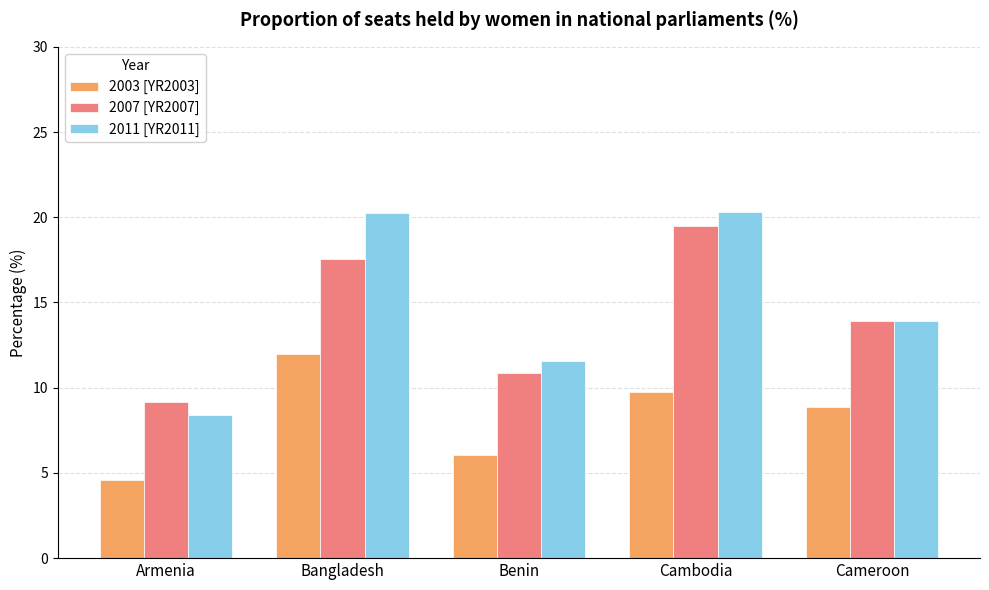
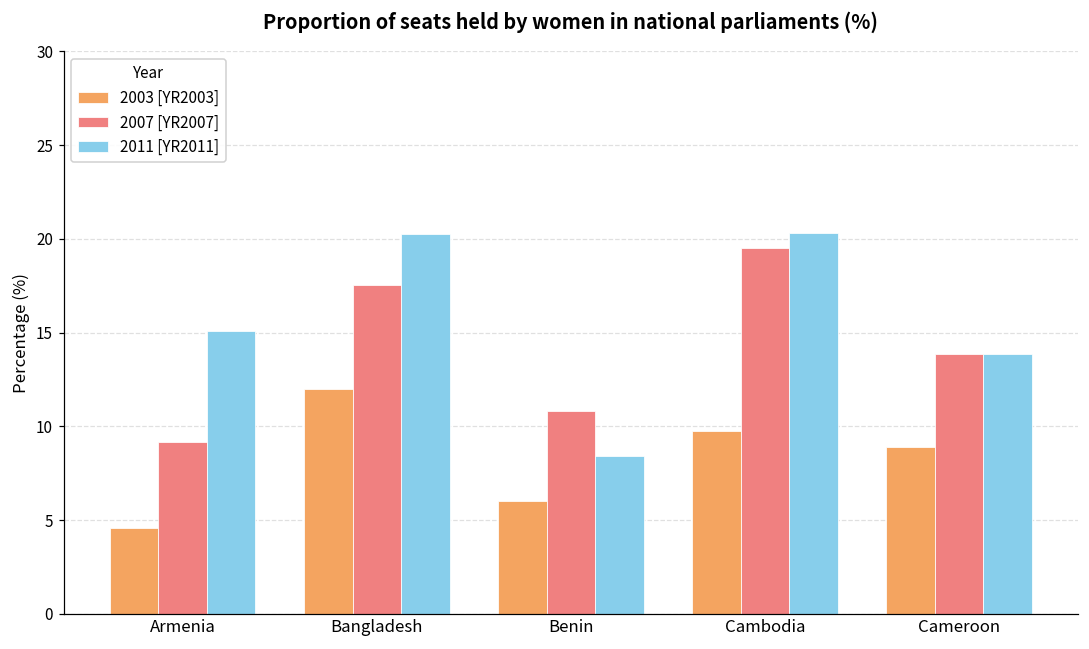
  {
    "2011 [YR2011]": {
-     "Armenia": 8.4,
+     "Armenia": 15.1,
      "Bangladesh": 20.2,
-     "Benin": 11.6,
+     "Benin": 8.4,
      "Cambodia": 20.3,
      "Cameroon": 13.9
    }
  }
